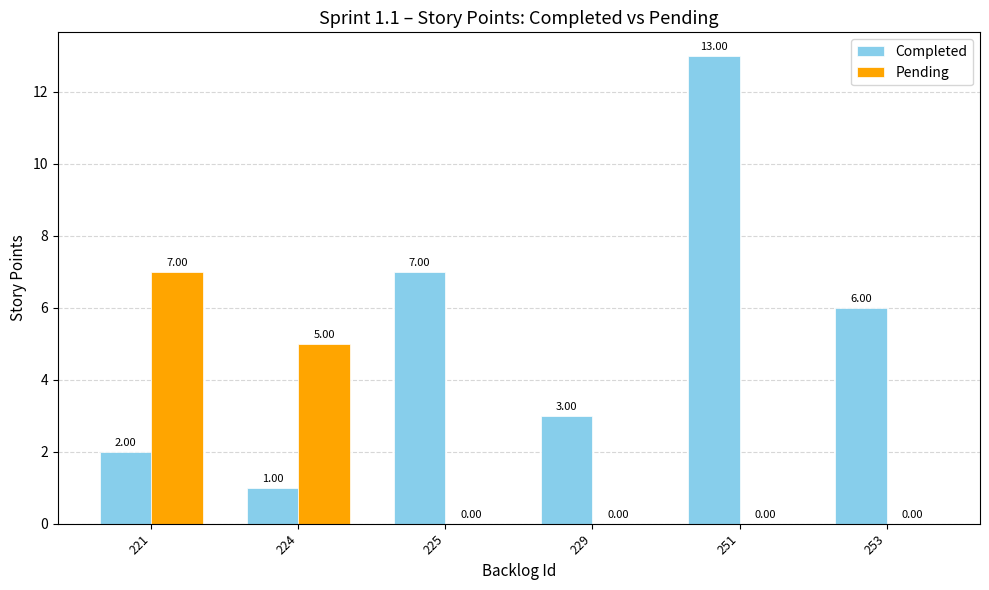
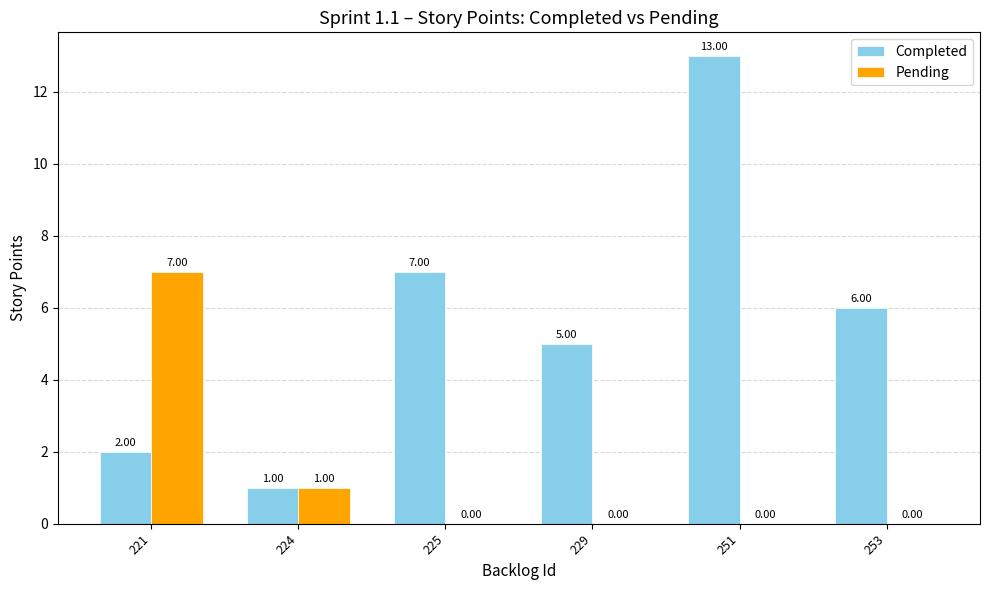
  {
    "Completed": {
      "221": 2.00,
      "224": 1.00,
      "225": 7.00,
-     "229": 3.00,
+     "229": 5.00,
      "251": 13.00,
      "253": 6.00
    },
    "Pending": {
      "221": 7.00,
-     "224": 5.00,
+     "224": 1.00,
      "225": 0.00,
      "229": 0.00,
      "251": 0.00,
      "253": 0.00
    }
  }
